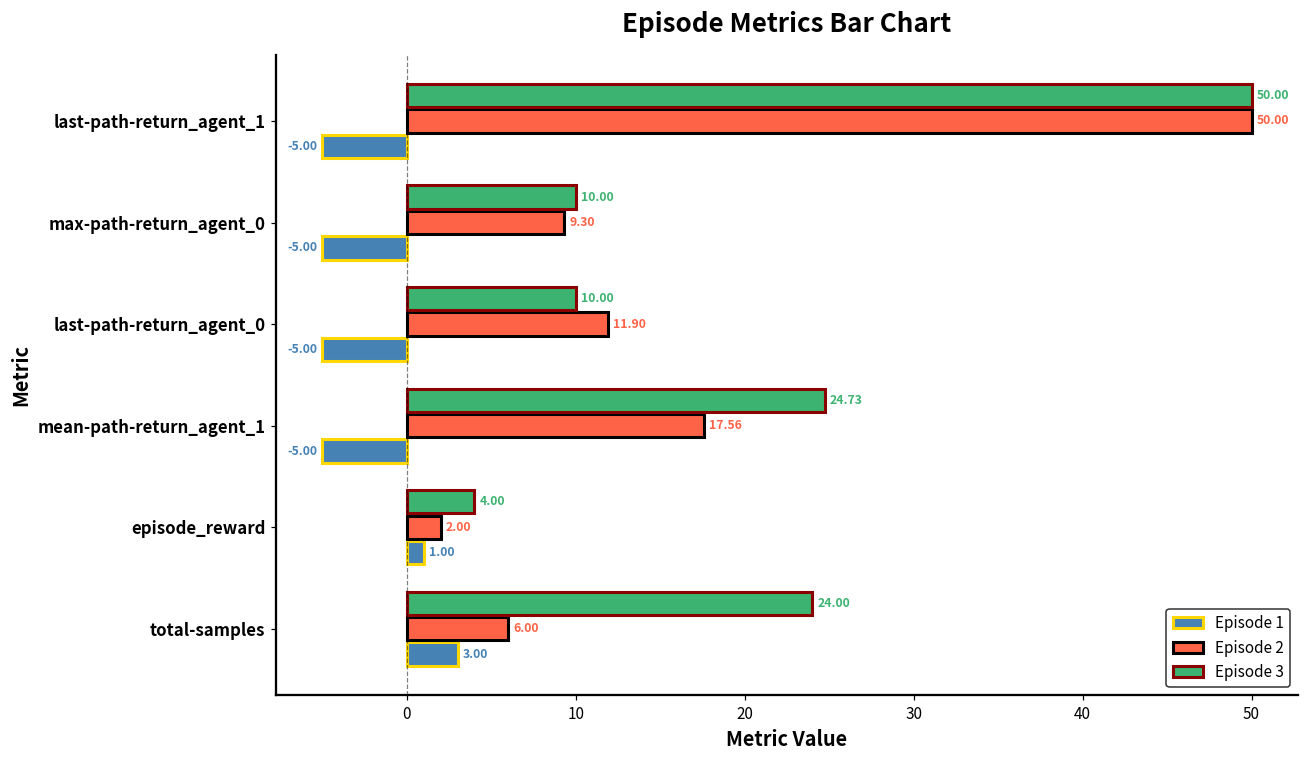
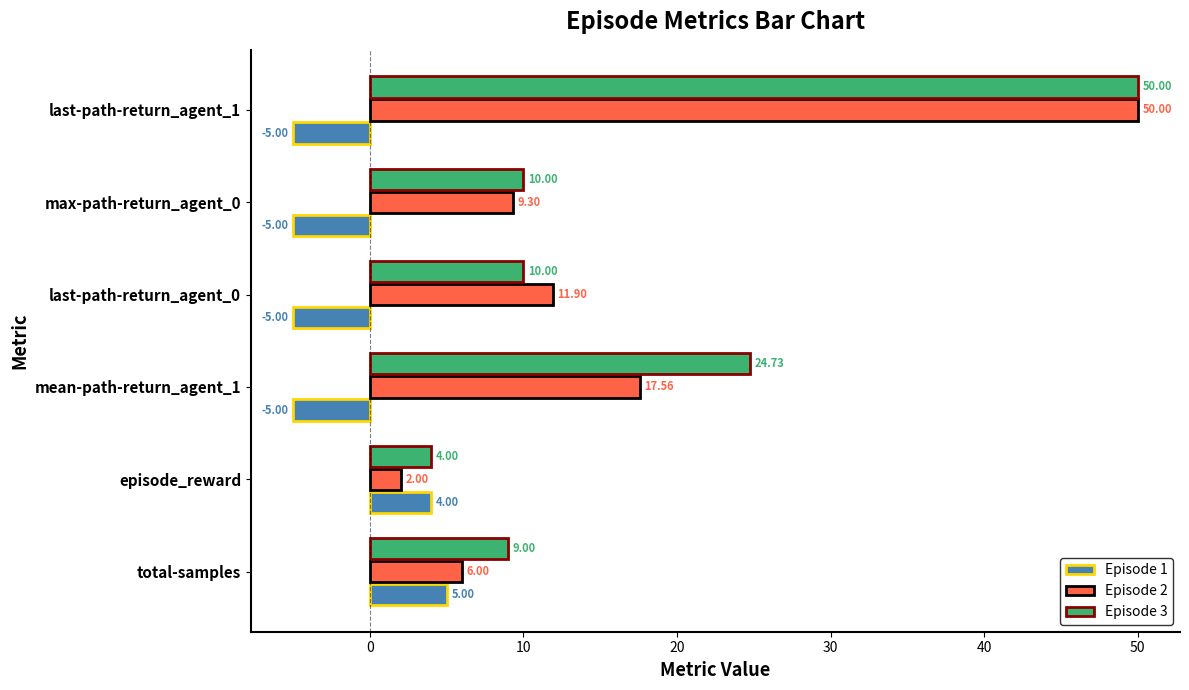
  {
    "Episode 1": {
      "last-path-return_agent_1": -5.00,
      "max-path-return_agent_0": -5.00,
      "last-path-return_agent_0": -5.00,
      "mean-path-return_agent_1": -5.00,
-     "episode_reward": 1.00,
-     "total-samples": 3.00
+     "episode_reward": 4.00,
+     "total-samples": 5.00
    },
    "Episode 2": {
      "last-path-return_agent_1": 50.00,
      "max-path-return_agent_0": 9.30,
      "last-path-return_agent_0": 11.90,
      "mean-path-return_agent_1": 17.56,
      "episode_reward": 2.00,
      "total-samples": 6.00
    },
    "Episode 3": {
      "last-path-return_agent_1": 50.00,
      "max-path-return_agent_0": 10.00,
      "last-path-return_agent_0": 10.00,
      "mean-path-return_agent_1": 24.73,
      "episode_reward": 4.00,
-     "total-samples": 24.00
+     "total-samples": 9.00
    }
  }
